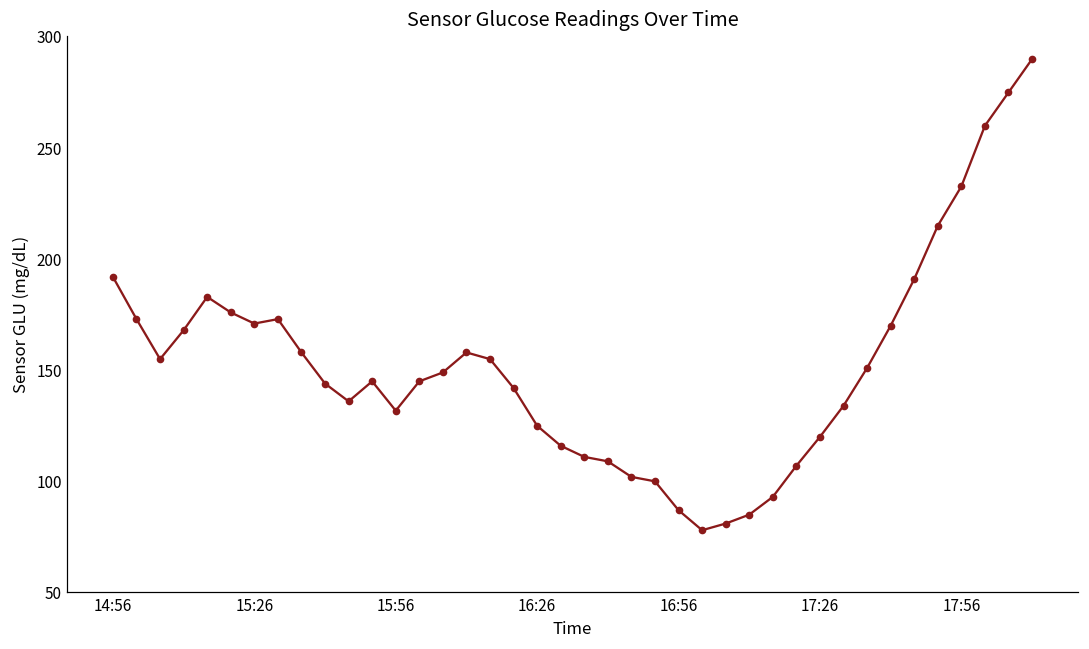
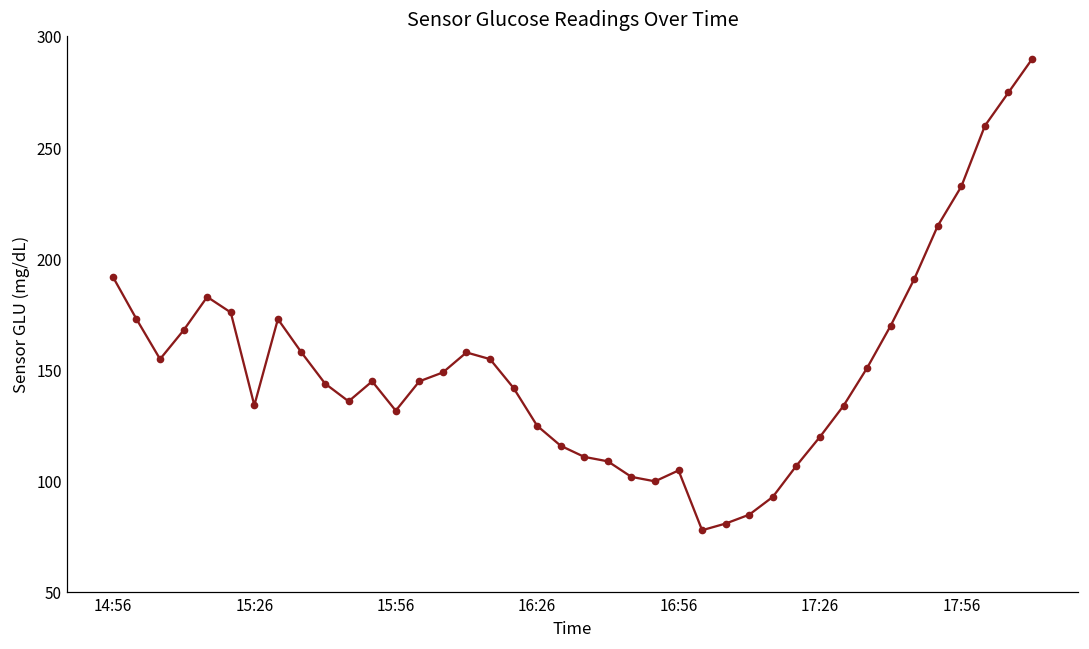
  {
    "14:56": 192,
-   "15:26": 171,
+   "15:26": 134,
    "15:56": 132,
    "16:26": 125,
-   "16:56": 87,
+   "16:56": 105,
    "17:26": 120,
    "17:56": 233
  }
